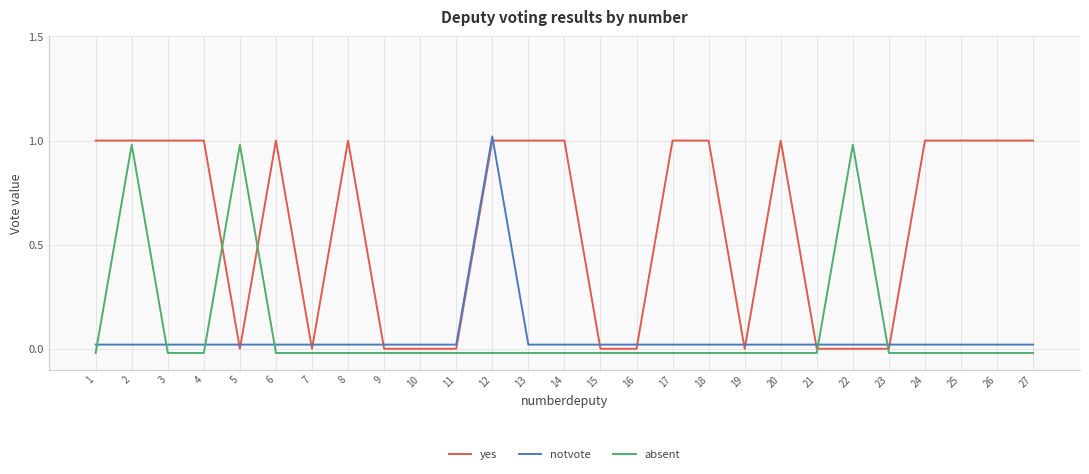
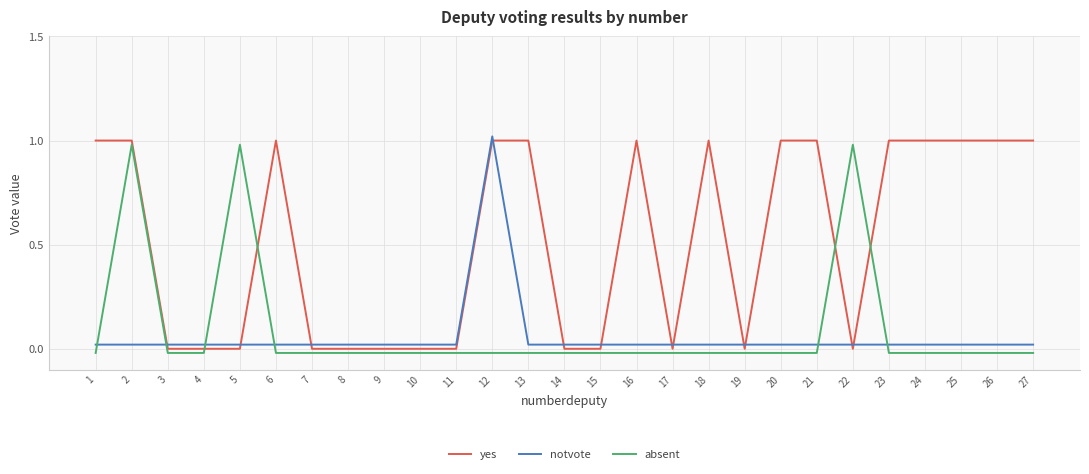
  {
    "yes": {
      "1": 1,
      "2": 1,
-     "3": 1,
-     "4": 1,
+     "3": 0,
+     "4": 0,
      "5": 0,
      "6": 1,
      "7": 0,
-     "8": 1,
+     "8": 0,
      "9": 0,
      "10": 0,
      "11": 0,
      "12": 1,
      "13": 1,
-     "14": 1,
+     "14": 0,
      "15": 0,
-     "16": 0,
-     "17": 1,
+     "16": 1,
+     "17": 0,
      "18": 1,
      "19": 0,
      "20": 1,
-     "21": 0,
+     "21": 1,
      "22": 0,
-     "23": 0,
+     "23": 1,
      "24": 1,
      "25": 1,
      "26": 1,
      "27": 1
    },
    "notvote": {
      "1": 0.02,
      "2": 0.02,
      "3": 0.02,
      "4": 0.02,
      "5": 0.02,
      "6": 0.02,
      "7": 0.02,
      "8": 0.02,
      "9": 0.02,
      "10": 0.02,
      "11": 0.02,
      "12": 1.02,
      "13": 0.02,
      "14": 0.02,
      "15": 0.02,
      "16": 0.02,
      "17": 0.02,
      "18": 0.02,
      "19": 0.02,
      "20": 0.02,
      "21": 0.02,
      "22": 0.02,
      "23": 0.02,
      "24": 0.02,
      "25": 0.02,
      "26": 0.02,
      "27": 0.02
    },
    "absent": {
      "1": -0.02,
      "2": 0.98,
      "3": -0.02,
      "4": -0.02,
      "5": 0.98,
      "6": -0.02,
      "7": -0.02,
      "8": -0.02,
      "9": -0.02,
      "10": -0.02,
      "11": -0.02,
      "12": -0.02,
      "13": -0.02,
      "14": -0.02,
      "15": -0.02,
      "16": -0.02,
      "17": -0.02,
      "18": -0.02,
      "19": -0.02,
      "20": -0.02,
      "21": -0.02,
      "22": 0.98,
      "23": -0.02,
      "24": -0.02,
      "25": -0.02,
      "26": -0.02,
      "27": -0.02
    }
  }
